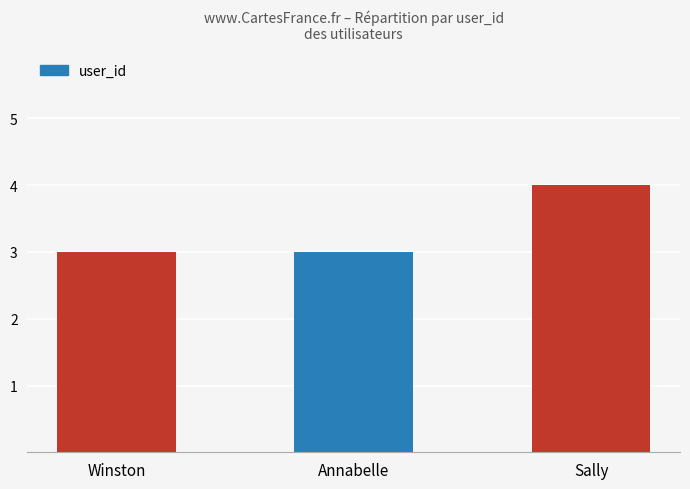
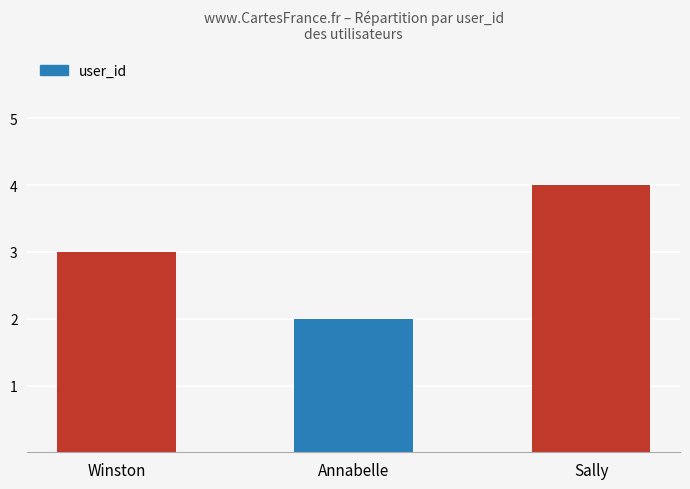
  {
    "Winston": 3,
-   "Annabelle": 3,
+   "Annabelle": 2,
    "Sally": 4
  }
